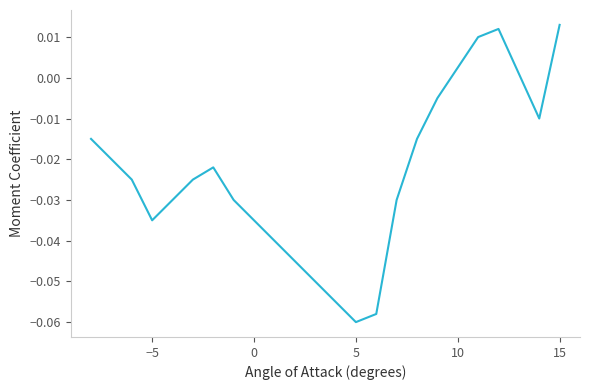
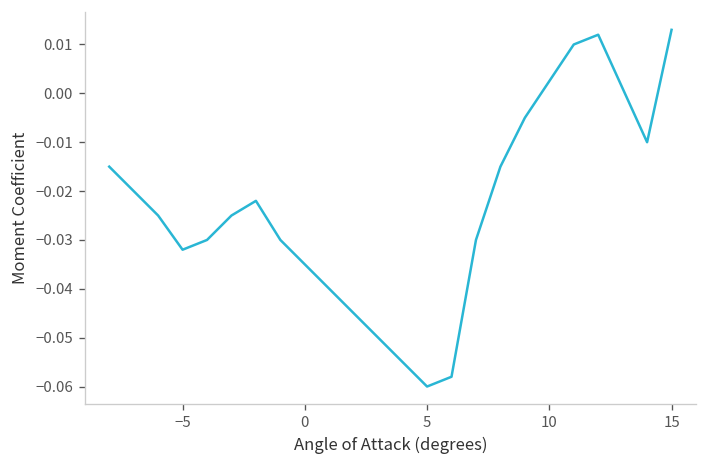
  {
-   "−5": -0.035,
+   "−5": -0.032,
    "5": -0.060,
    "15": 0.013
  }
